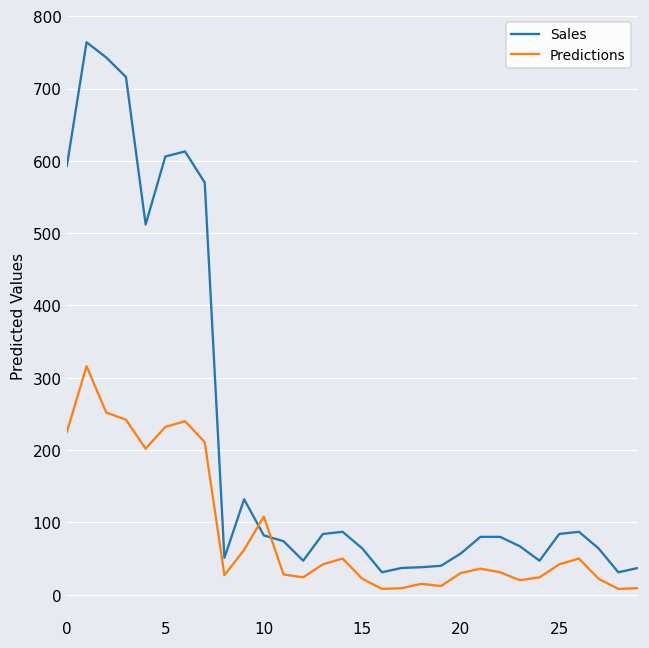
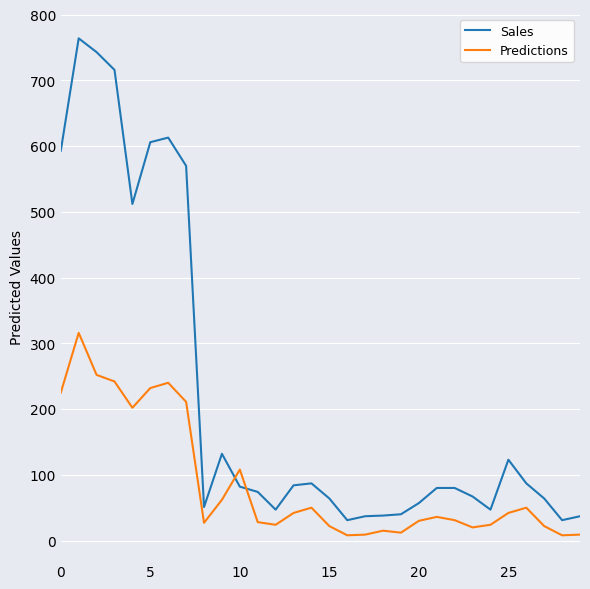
  {
    "Sales": {
      "0": 590,
      "5": 610,
      "10": 80,
      "15": 60,
      "20": 60,
-     "25": 80
+     "25": 120
    },
    "Predictions": {
      "0": 230,
      "5": 230,
      "10": 110,
      "15": 20,
      "20": 30,
      "25": 40
    }
  }
